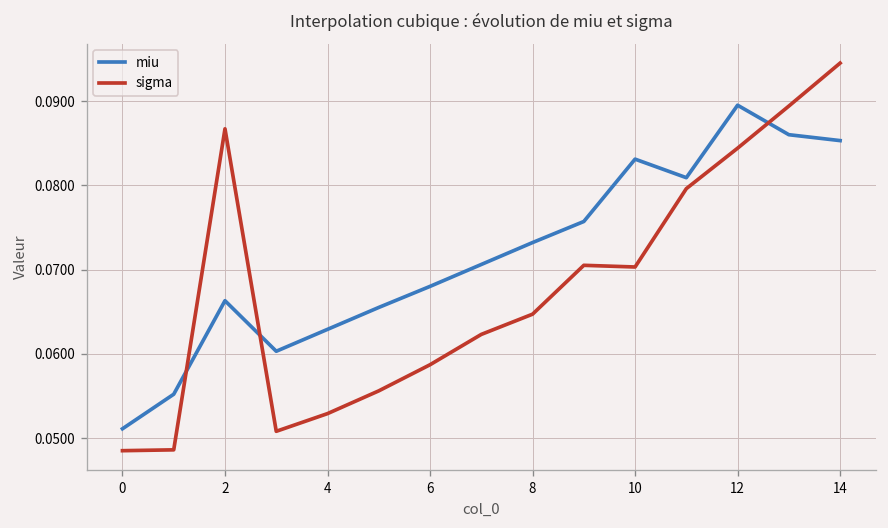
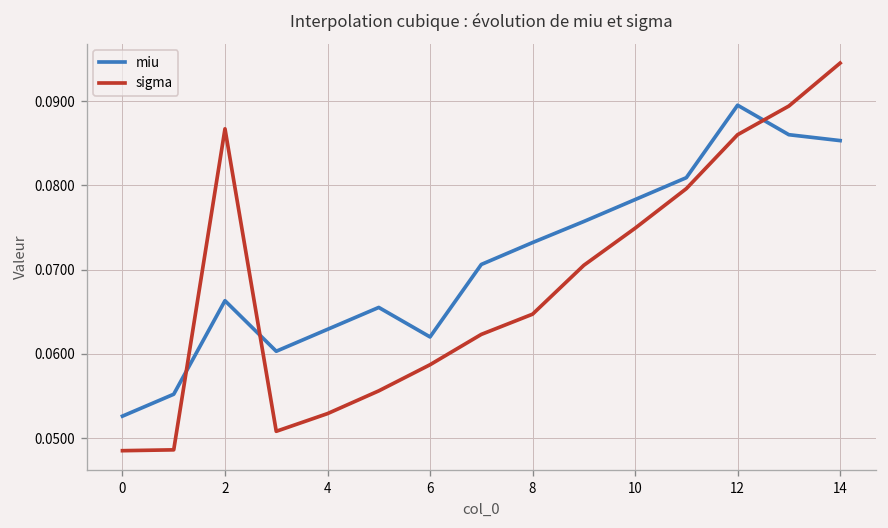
  {
    "miu": {
-     "0": 0.051,
+     "0": 0.053,
      "2": 0.066,
      "4": 0.063,
-     "6": 0.068,
+     "6": 0.062,
      "8": 0.073,
-     "10": 0.083,
+     "10": 0.078,
      "12": 0.090,
      "14": 0.085
    },
    "sigma": {
      "0": 0.049,
      "2": 0.087,
      "4": 0.053,
      "6": 0.059,
      "8": 0.065,
-     "10": 0.070,
-     "12": 0.084,
+     "10": 0.075,
+     "12": 0.086,
      "14": 0.095
    }
  }
